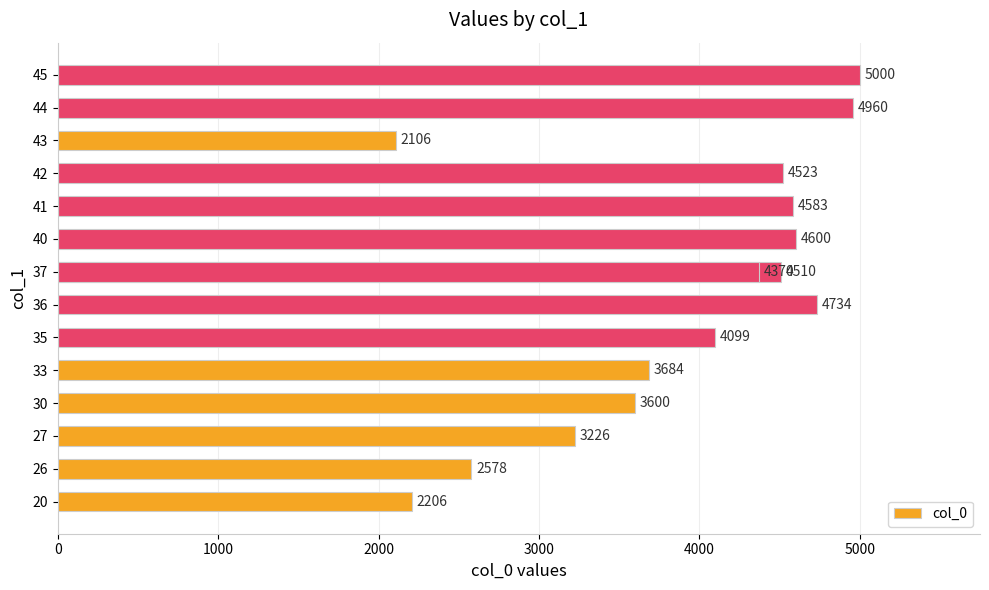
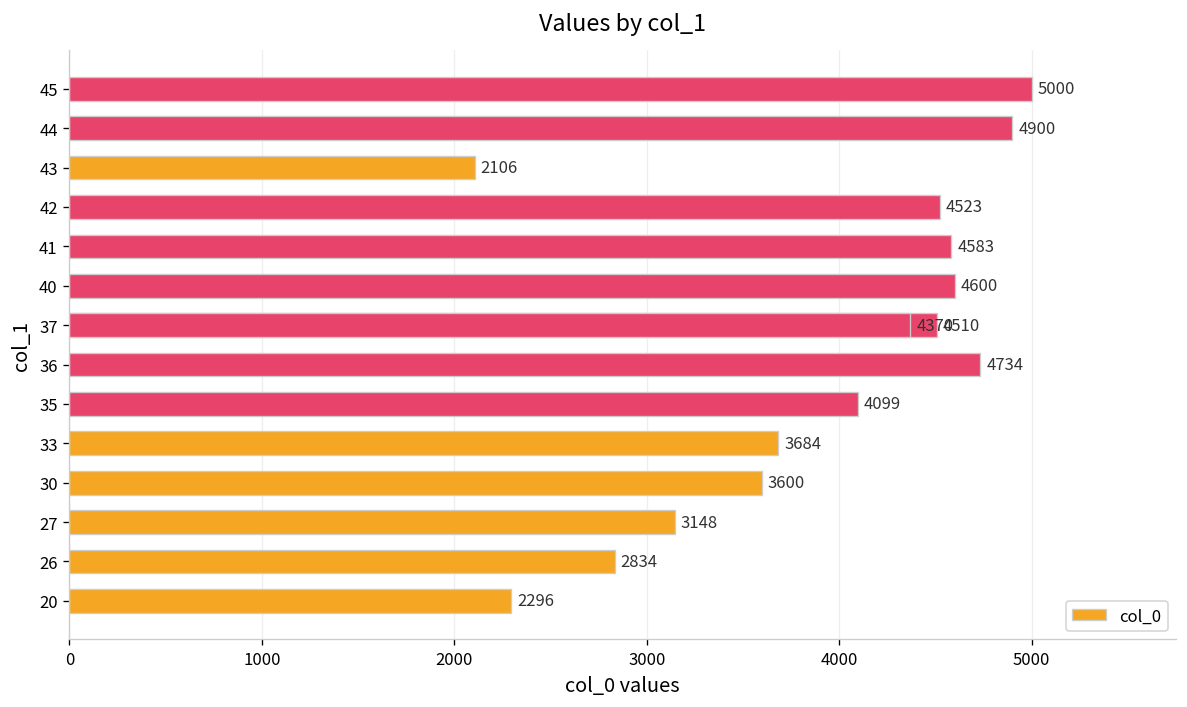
  {
    "45": 5000,
-   "44": 4960,
+   "44": 4900,
    "43": 2106,
    "42": 4523,
    "41": 4583,
    "40": 4600,
    "36": 4734,
    "35": 4099,
    "33": 3684,
    "30": 3600,
-   "27": 3226,
-   "26": 2578,
-   "20": 2206
+   "27": 3148,
+   "26": 2834,
+   "20": 2296
  }
